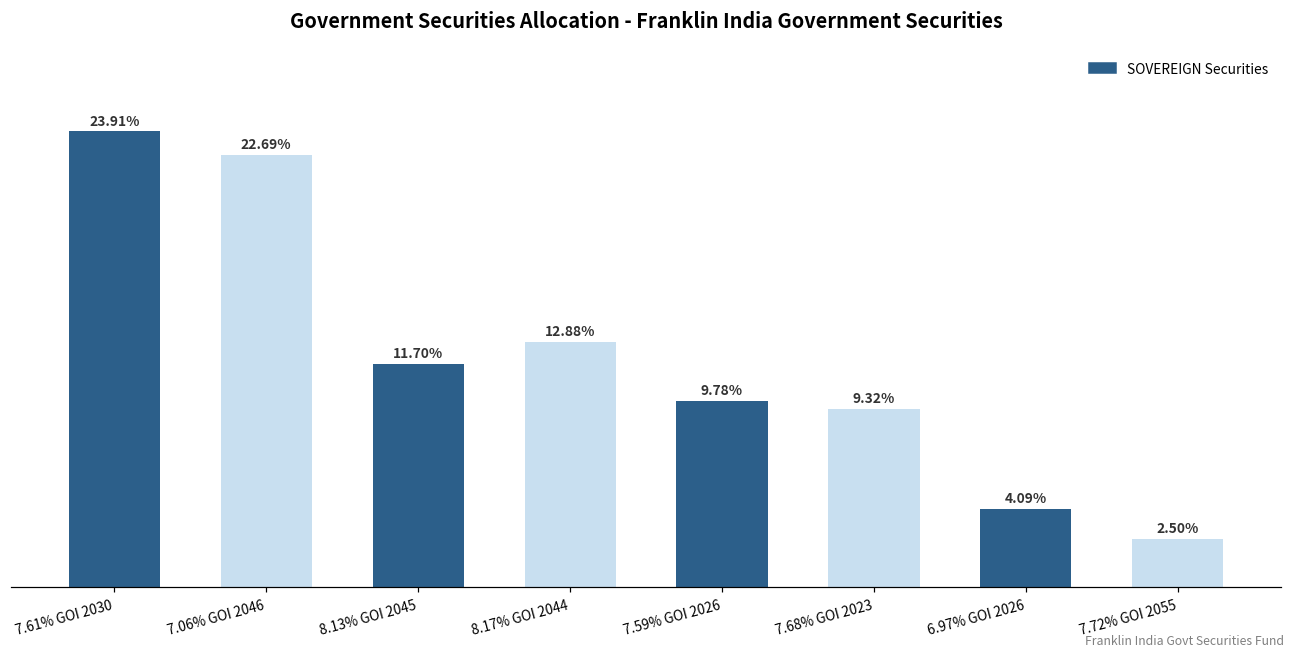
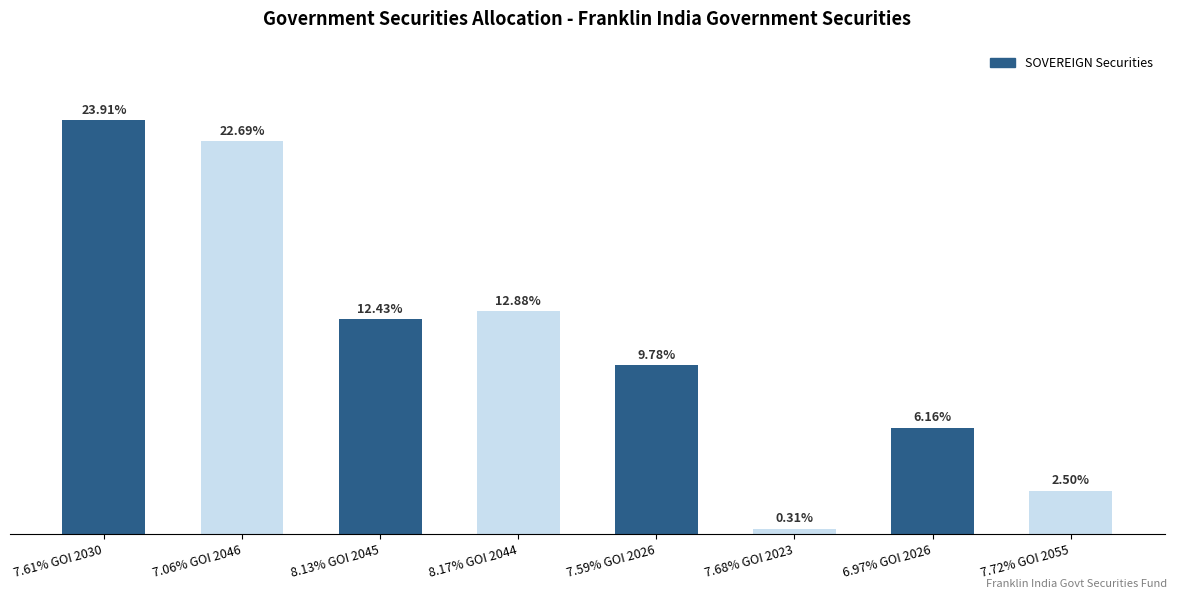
  {
    "7.61% GOI 2030": "23.91%",
    "7.06% GOI 2046": "22.69%",
-   "8.13% GOI 2045": "11.70%",
+   "8.13% GOI 2045": "12.43%",
    "8.17% GOI 2044": "12.88%",
    "7.59% GOI 2026": "9.78%",
-   "7.68% GOI 2023": "9.32%",
-   "6.97% GOI 2026": "4.09%",
+   "7.68% GOI 2023": "0.31%",
+   "6.97% GOI 2026": "6.16%",
    "7.72% GOI 2055": "2.50%"
  }
